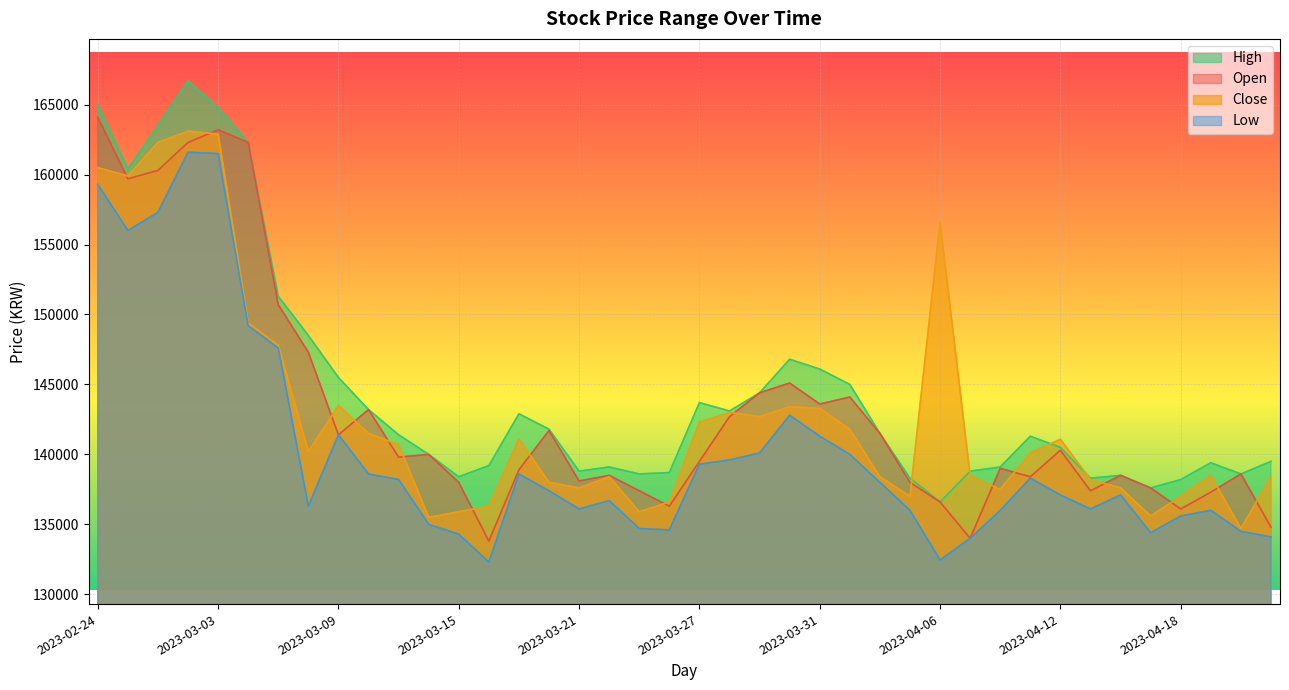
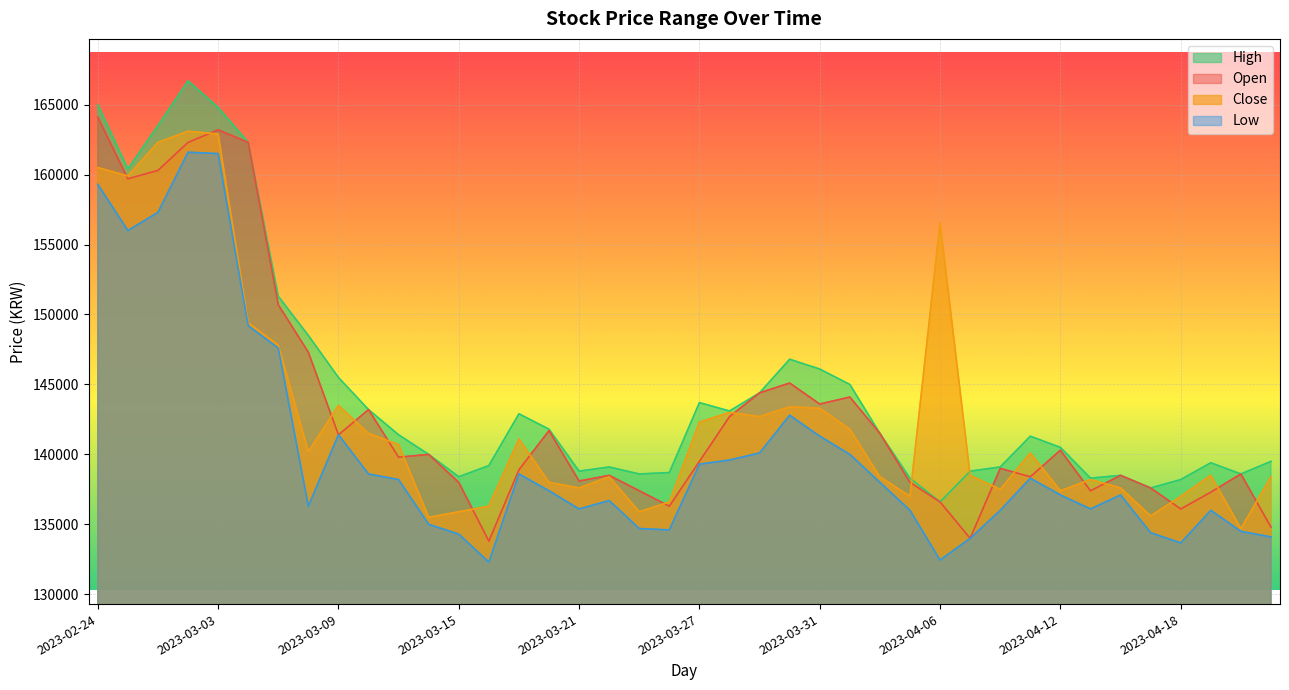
  {
    "High": {
      "2023-02-24": 165000,
      "2023-03-03": 164800,
      "2023-03-09": 145500,
      "2023-03-15": 138400,
      "2023-03-21": 138800,
      "2023-03-27": 143700,
      "2023-03-31": 146100,
      "2023-04-12": 140500,
      "2023-04-18": 138200
    },
    "Open": {
      "2023-02-24": 164100,
      "2023-03-03": 163200,
      "2023-03-15": 138000,
      "2023-03-21": 138100,
      "2023-03-27": 139500,
      "2023-03-31": 143600,
      "2023-04-12": 140300,
      "2023-04-18": 136100
    },
    "Close": {
      "2023-02-24": 160500,
      "2023-03-03": 162900,
      "2023-03-09": 143500,
      "2023-03-15": 135900,
      "2023-03-21": 137600,
      "2023-03-27": 142300,
      "2023-03-31": 143300,
      "2023-04-06": 156600,
-     "2023-04-12": 141100,
+     "2023-04-12": 137400,
      "2023-04-18": 137000
    },
    "Low": {
      "2023-02-24": 159300,
      "2023-03-03": 161500,
      "2023-03-15": 134300,
      "2023-03-21": 136100,
      "2023-03-27": 139300,
      "2023-03-31": 141300,
      "2023-04-06": 132400,
      "2023-04-12": 137100,
-     "2023-04-18": 135600
+     "2023-04-18": 133700
    }
  }
